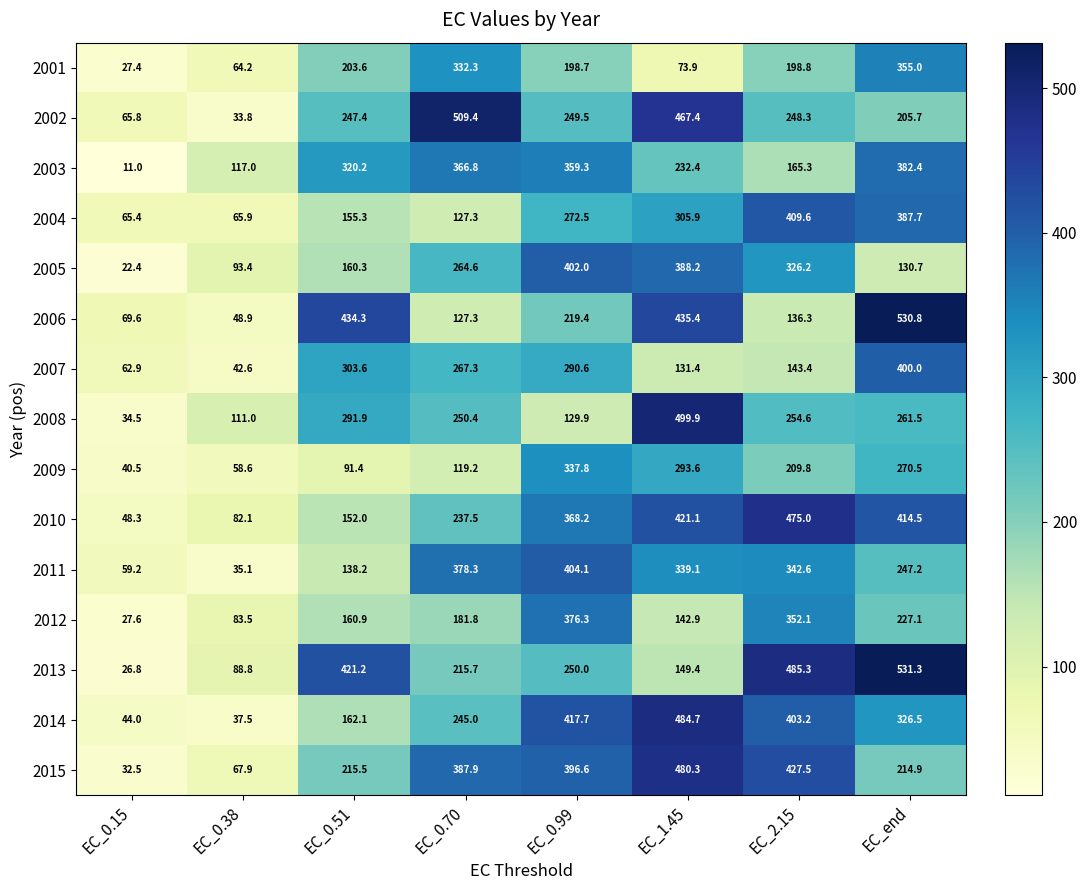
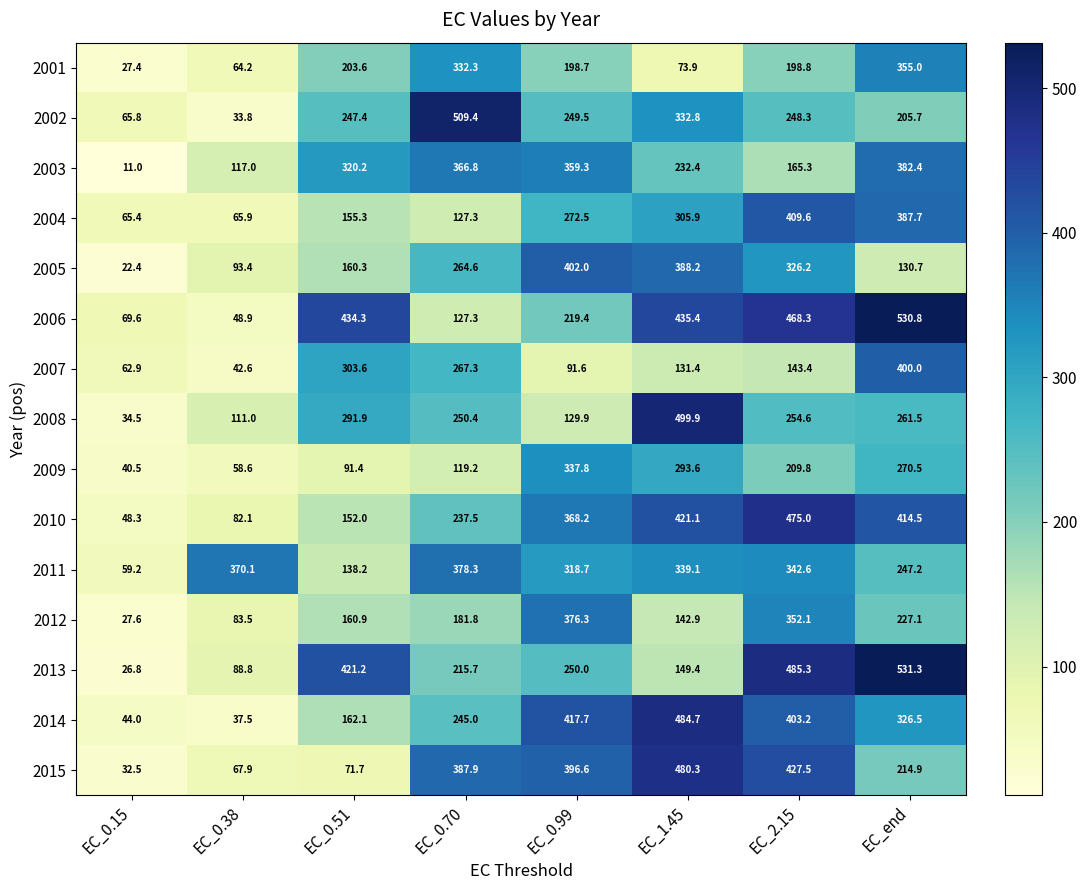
  {
    "2001": {
      "EC_0.15": 27.4,
      "EC_0.38": 64.2,
      "EC_0.51": 203.6,
      "EC_0.70": 332.3,
      "EC_0.99": 198.7,
      "EC_1.45": 73.9,
      "EC_2.15": 198.8,
      "EC_end": 355.0
    },
    "2002": {
      "EC_0.15": 65.8,
      "EC_0.38": 33.8,
      "EC_0.51": 247.4,
      "EC_0.70": 509.4,
      "EC_0.99": 249.5,
-     "EC_1.45": 467.4,
+     "EC_1.45": 332.8,
      "EC_2.15": 248.3,
      "EC_end": 205.7
    },
    "2003": {
      "EC_0.15": 11.0,
      "EC_0.38": 117.0,
      "EC_0.51": 320.2,
      "EC_0.70": 366.8,
      "EC_0.99": 359.3,
      "EC_1.45": 232.4,
      "EC_2.15": 165.3,
      "EC_end": 382.4
    },
    "2004": {
      "EC_0.15": 65.4,
      "EC_0.38": 65.9,
      "EC_0.51": 155.3,
      "EC_0.70": 127.3,
      "EC_0.99": 272.5,
      "EC_1.45": 305.9,
      "EC_2.15": 409.6,
      "EC_end": 387.7
    },
    "2005": {
      "EC_0.15": 22.4,
      "EC_0.38": 93.4,
      "EC_0.51": 160.3,
      "EC_0.70": 264.6,
      "EC_0.99": 402.0,
      "EC_1.45": 388.2,
      "EC_2.15": 326.2,
      "EC_end": 130.7
    },
    "2006": {
      "EC_0.15": 69.6,
      "EC_0.38": 48.9,
      "EC_0.51": 434.3,
      "EC_0.70": 127.3,
      "EC_0.99": 219.4,
      "EC_1.45": 435.4,
-     "EC_2.15": 136.3,
+     "EC_2.15": 468.3,
      "EC_end": 530.8
    },
    "2007": {
      "EC_0.15": 62.9,
      "EC_0.38": 42.6,
      "EC_0.51": 303.6,
      "EC_0.70": 267.3,
-     "EC_0.99": 290.6,
+     "EC_0.99": 91.6,
      "EC_1.45": 131.4,
      "EC_2.15": 143.4,
      "EC_end": 400.0
    },
    "2008": {
      "EC_0.15": 34.5,
      "EC_0.38": 111.0,
      "EC_0.51": 291.9,
      "EC_0.70": 250.4,
      "EC_0.99": 129.9,
      "EC_1.45": 499.9,
      "EC_2.15": 254.6,
      "EC_end": 261.5
    },
    "2009": {
      "EC_0.15": 40.5,
      "EC_0.38": 58.6,
      "EC_0.51": 91.4,
      "EC_0.70": 119.2,
      "EC_0.99": 337.8,
      "EC_1.45": 293.6,
      "EC_2.15": 209.8,
      "EC_end": 270.5
    },
    "2010": {
      "EC_0.15": 48.3,
      "EC_0.38": 82.1,
      "EC_0.51": 152.0,
      "EC_0.70": 237.5,
      "EC_0.99": 368.2,
      "EC_1.45": 421.1,
      "EC_2.15": 475.0,
      "EC_end": 414.5
    },
    "2011": {
      "EC_0.15": 59.2,
-     "EC_0.38": 35.1,
+     "EC_0.38": 370.1,
      "EC_0.51": 138.2,
      "EC_0.70": 378.3,
-     "EC_0.99": 404.1,
+     "EC_0.99": 318.7,
      "EC_1.45": 339.1,
      "EC_2.15": 342.6,
      "EC_end": 247.2
    },
    "2012": {
      "EC_0.15": 27.6,
      "EC_0.38": 83.5,
      "EC_0.51": 160.9,
      "EC_0.70": 181.8,
      "EC_0.99": 376.3,
      "EC_1.45": 142.9,
      "EC_2.15": 352.1,
      "EC_end": 227.1
    },
    "2013": {
      "EC_0.15": 26.8,
      "EC_0.38": 88.8,
      "EC_0.51": 421.2,
      "EC_0.70": 215.7,
      "EC_0.99": 250.0,
      "EC_1.45": 149.4,
      "EC_2.15": 485.3,
      "EC_end": 531.3
    },
    "2014": {
      "EC_0.15": 44.0,
      "EC_0.38": 37.5,
      "EC_0.51": 162.1,
      "EC_0.70": 245.0,
      "EC_0.99": 417.7,
      "EC_1.45": 484.7,
      "EC_2.15": 403.2,
      "EC_end": 326.5
    },
    "2015": {
      "EC_0.15": 32.5,
      "EC_0.38": 67.9,
-     "EC_0.51": 215.5,
+     "EC_0.51": 71.7,
      "EC_0.70": 387.9,
      "EC_0.99": 396.6,
      "EC_1.45": 480.3,
      "EC_2.15": 427.5,
      "EC_end": 214.9
    }
  }
